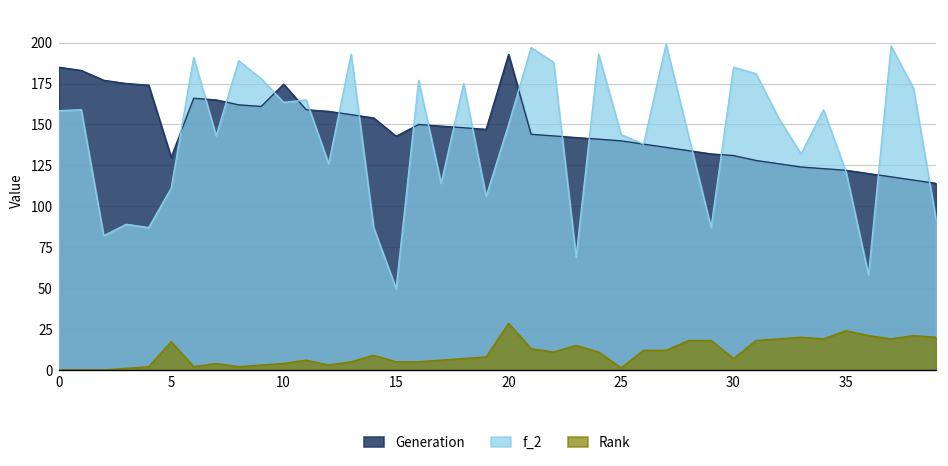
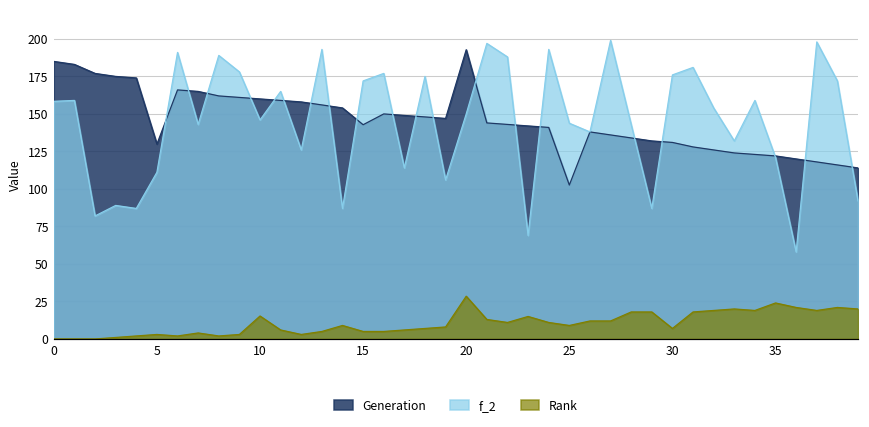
  {
    "Generation": {
      "0": 185,
      "5": 130,
-     "10": 175,
+     "10": 160,
      "15": 143,
      "20": 193,
-     "25": 140,
+     "25": 103,
      "30": 131
    },
    "f_2": {
      "0": 158,
      "5": 111,
-     "10": 164,
-     "15": 50,
+     "10": 146,
+     "15": 172,
      "20": 150,
      "25": 144,
-     "30": 185
+     "30": 176
    },
    "Rank": {
      "0": 0,
-     "5": 17,
-     "10": 4,
+     "5": 3,
+     "10": 15,
      "15": 5,
      "20": 29,
-     "25": 1,
+     "25": 9,
      "30": 7,
      "35": 24
    }
  }
